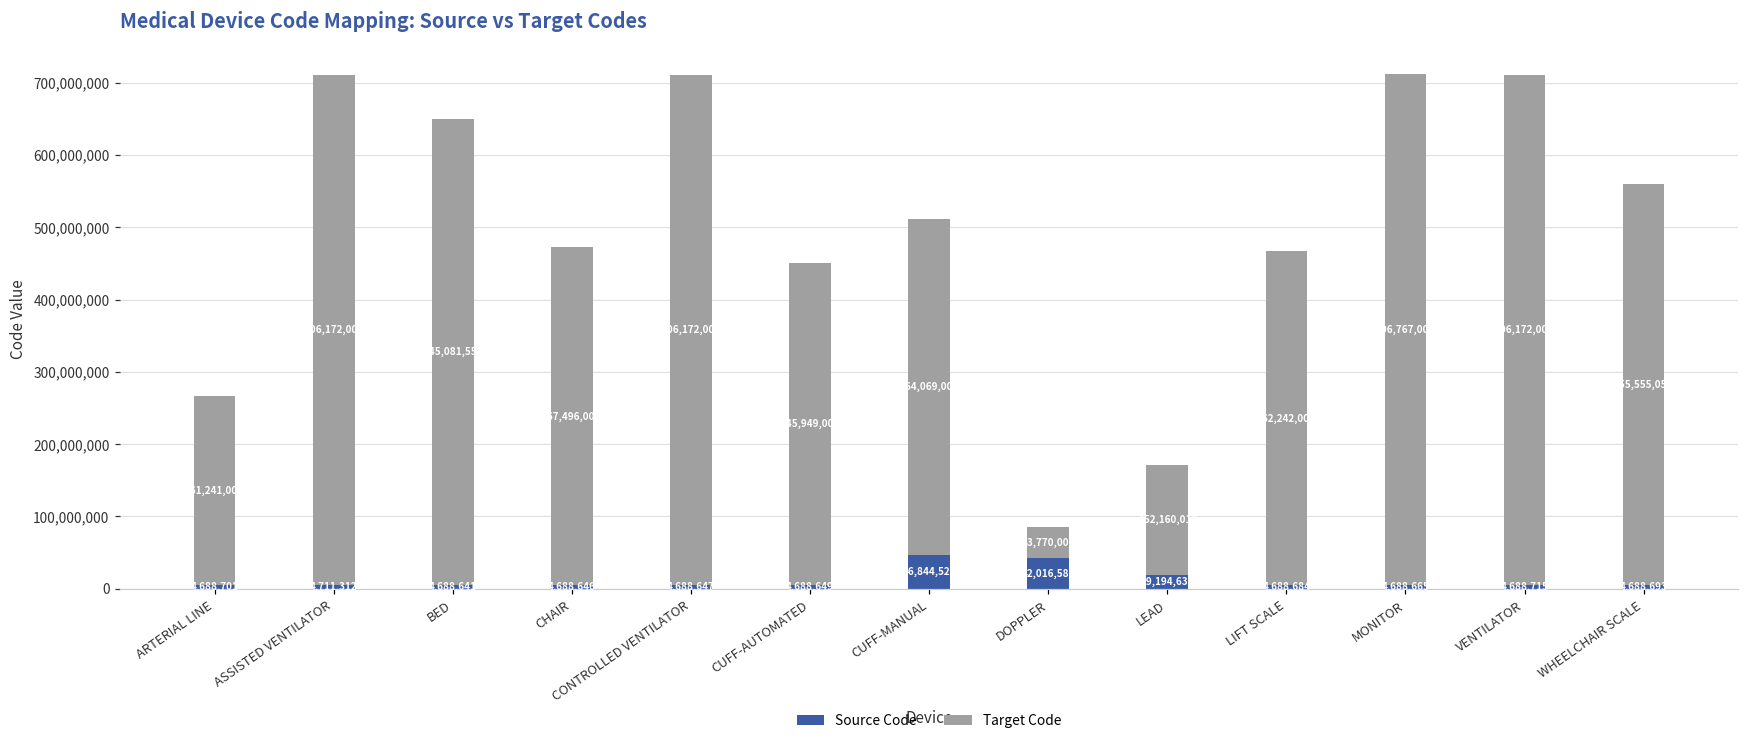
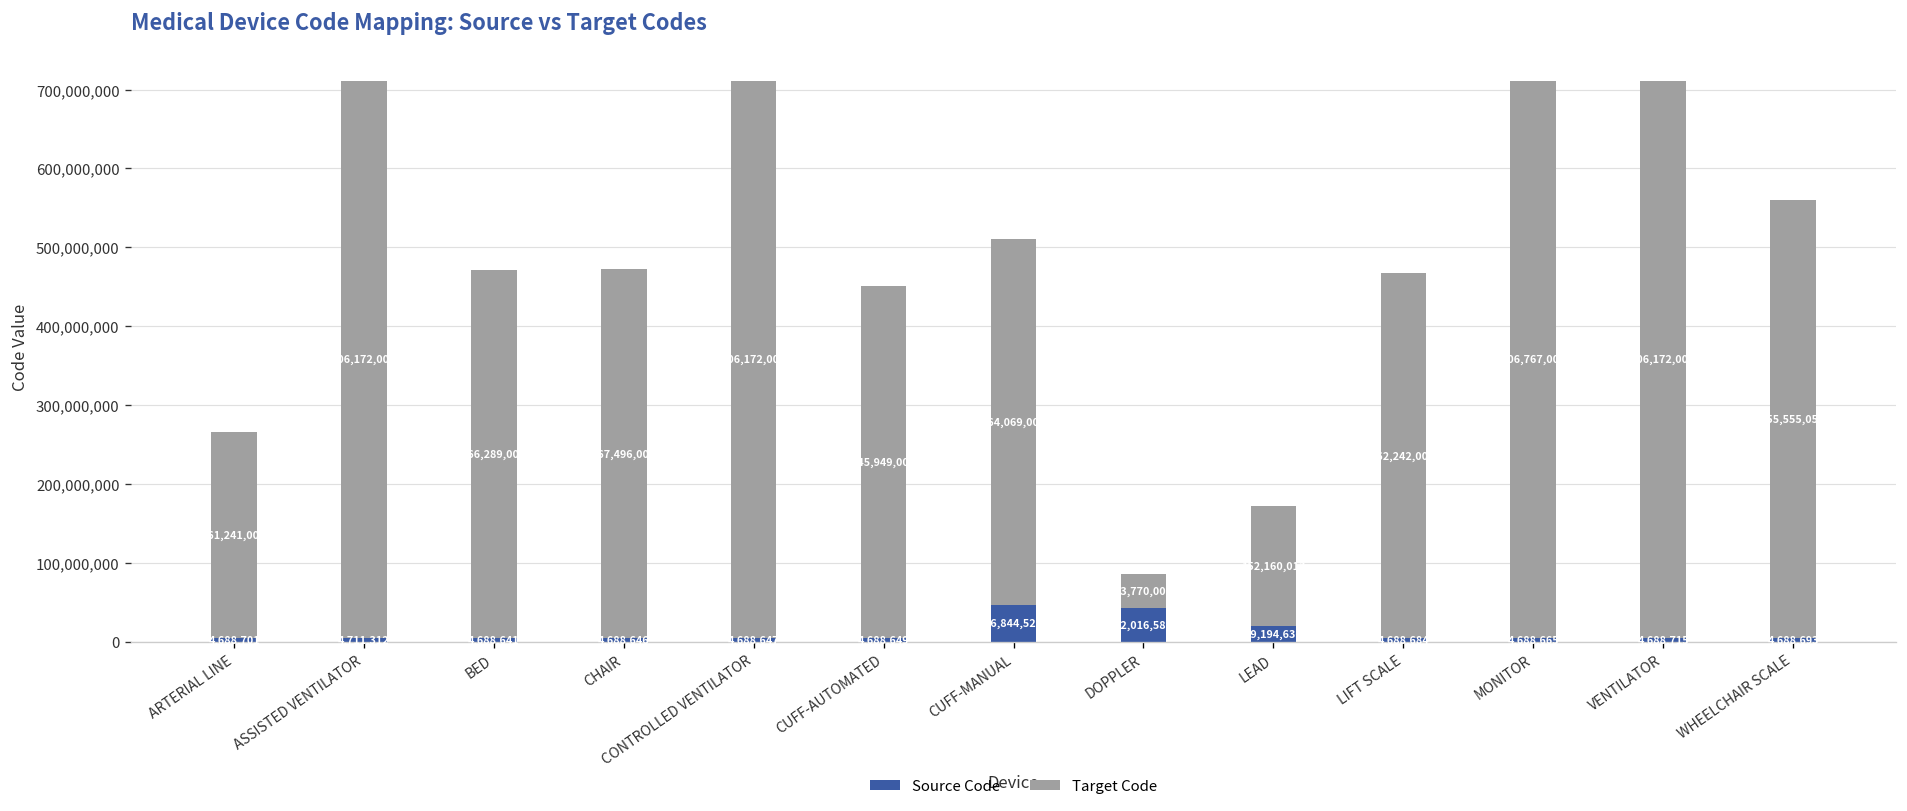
  {
    "Source Code": {
      "ARTERIAL LINE": "4,688,701",
      "ASSISTED VENTILATOR": "4,711,312",
      "BED": "4,688,641",
      "CHAIR": "4,688,646",
      "CONTROLLED VENTILATOR": "4,688,647",
      "CUFF-AUTOMATED": "4,688,649",
      "CUFF-MANUAL": "46,844,526",
      "DOPPLER": "42,016,586",
      "LEAD": "19,194,636",
      "LIFT SCALE": "4,688,684",
      "VENTILATOR": "4,688,715"
    },
    "Target Code": {
      "ARTERIAL LINE": "261,241,001",
      "ASSISTED VENTILATOR": "706,172,005",
-     "BED": "645,081,555",
+     "BED": "466,289,007",
      "CHAIR": "467,496,001",
      "CONTROLLED VENTILATOR": "706,172,005",
      "CUFF-AUTOMATED": "445,949,006",
      "CUFF-MANUAL": "464,069,000",
      "DOPPLER": "43,770,009",
      "LEAD": "152,160,013",
      "LIFT SCALE": "462,242,008",
      "MONITOR": "706,767,009",
      "VENTILATOR": "706,172,005",
      "WHEELCHAIR SCALE": "555,555,057"
    }
  }
